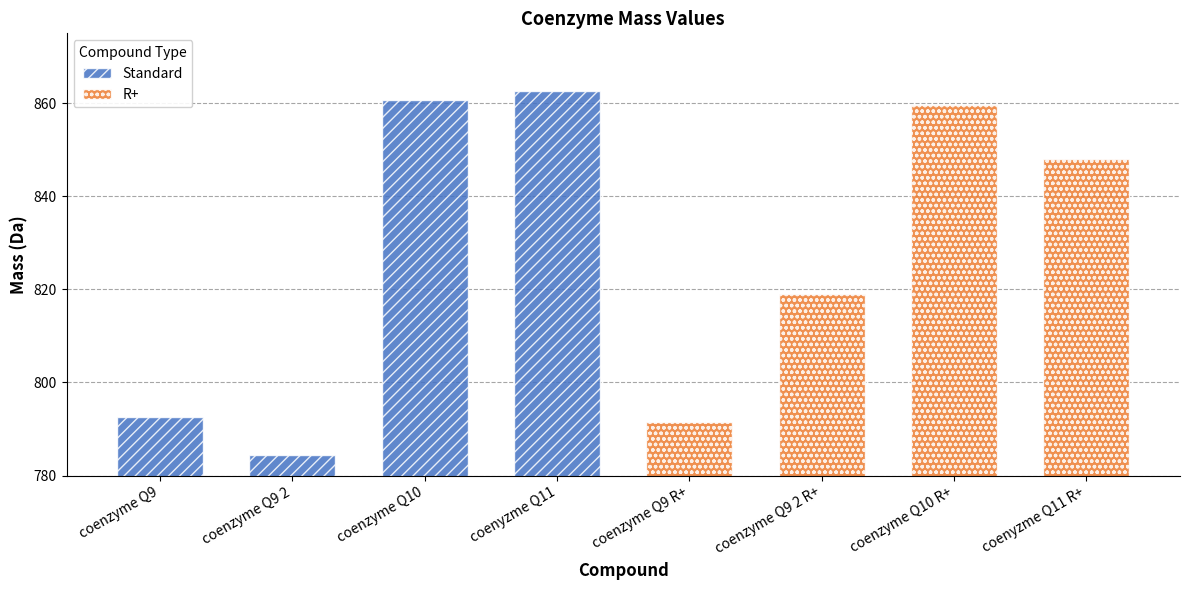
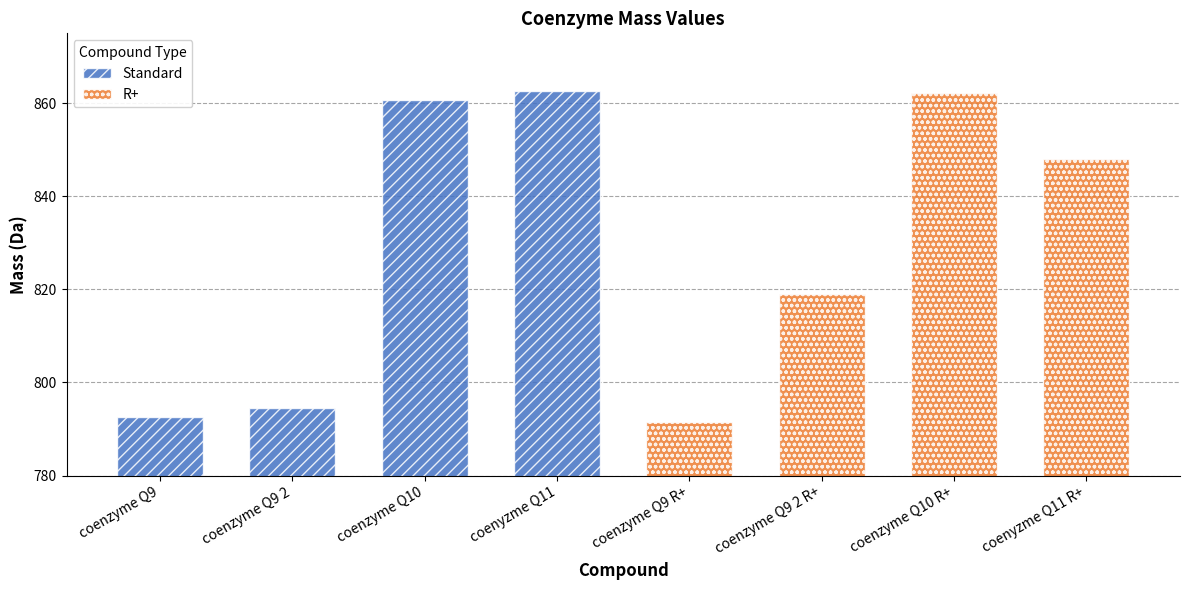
  {
    "Standard": {
      "coenzyme Q9": 793,
-     "coenzyme Q9 2": 784,
+     "coenzyme Q9 2": 795,
      "coenzyme Q10": 861,
      "coenyzme Q11": 863
    },
    "R+": {
      "coenzyme Q9 R+": 792,
      "coenzyme Q9 2 R+": 819,
-     "coenzyme Q10 R+": 860,
+     "coenzyme Q10 R+": 862,
      "coenyzme Q11 R+": 848
    }
  }
